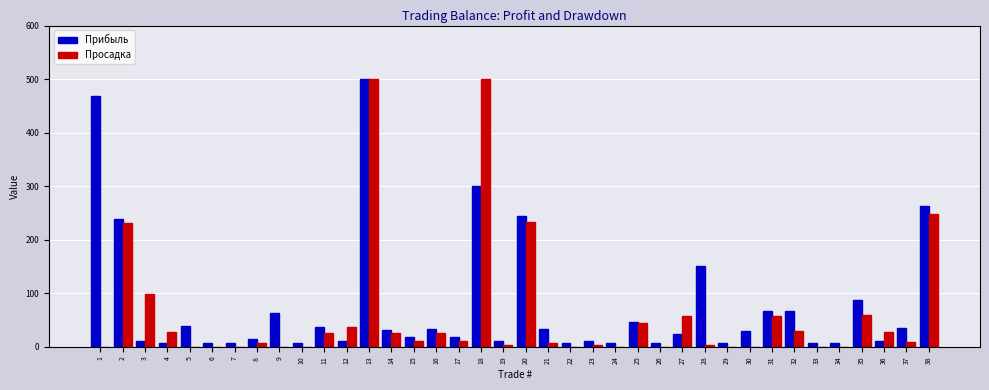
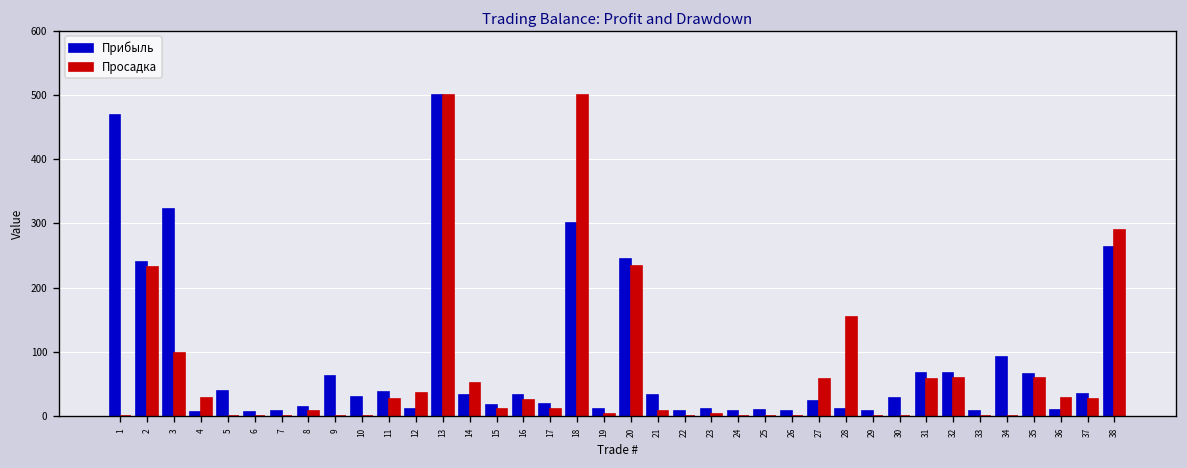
  {
    "Прибыль": {
      "1": 470,
      "2": 240,
-     "3": 10,
+     "3": 320,
      "4": 10,
      "5": 40,
      "6": 10,
      "7": 10,
      "8": 10,
      "9": 60,
-     "10": 10,
+     "10": 30,
      "11": 40,
      "12": 10,
      "13": 500,
      "14": 30,
      "15": 20,
      "16": 30,
      "17": 20,
      "18": 300,
      "19": 10,
      "20": 240,
      "21": 30,
      "22": 10,
      "23": 10,
      "24": 10,
-     "25": 50,
+     "25": 10,
      "26": 10,
      "27": 20,
-     "28": 150,
+     "28": 10,
      "29": 10,
      "30": 30,
      "31": 70,
      "32": 70,
      "33": 10,
-     "34": 10,
-     "35": 90,
+     "34": 90,
+     "35": 70,
      "36": 10,
      "37": 40,
      "38": 260
    },
    "Просадка": {
      "1": 0,
      "2": 230,
      "3": 100,
      "4": 30,
      "5": 0,
      "6": 0,
      "7": 0,
      "8": 10,
      "9": 0,
      "10": 0,
      "11": 30,
      "12": 40,
      "13": 500,
-     "14": 30,
+     "14": 50,
      "15": 10,
      "16": 30,
      "17": 10,
      "18": 500,
      "20": 230,
      "21": 10,
      "22": 0,
      "24": 0,
-     "25": 40,
+     "25": 0,
      "26": 0,
      "27": 60,
-     "28": 0,
+     "28": 150,
      "29": 0,
      "30": 0,
      "31": 60,
-     "32": 30,
+     "32": 60,
      "33": 0,
      "34": 0,
      "35": 60,
      "36": 30,
-     "37": 10,
-     "38": 250
+     "37": 30,
+     "38": 290
    }
  }
